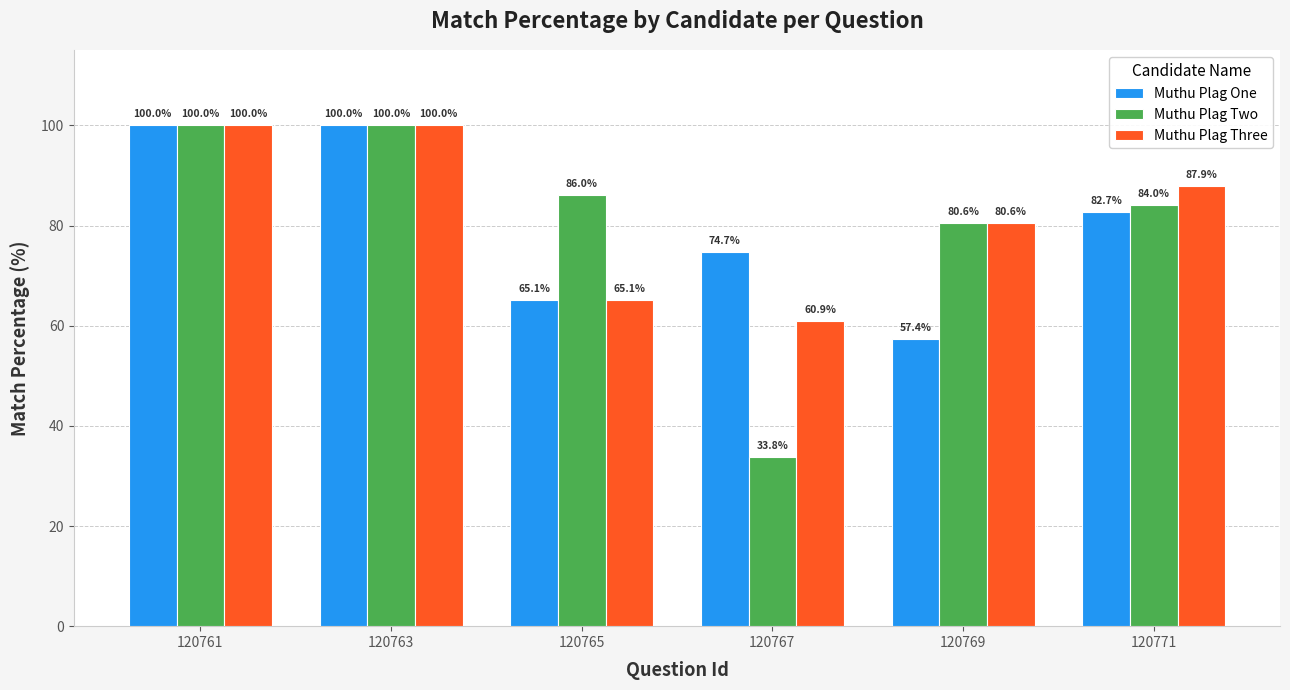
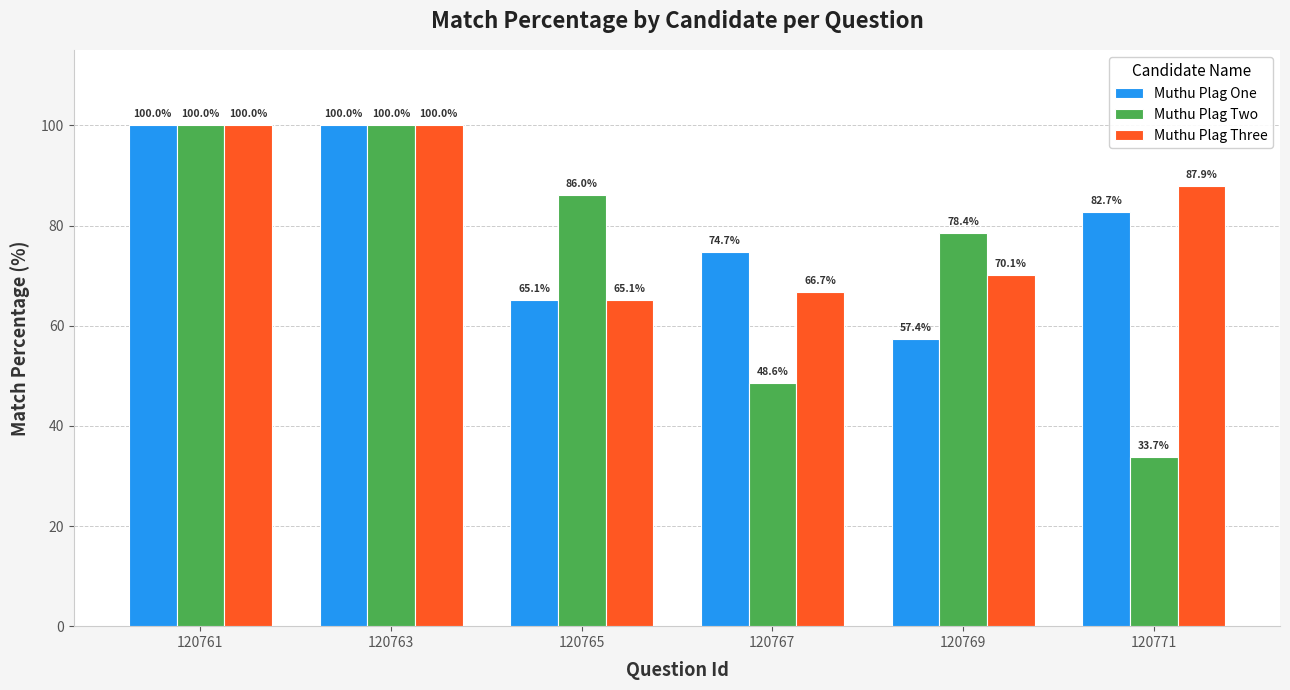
  {
    "Muthu Plag One": {
      "120761": "100.0%",
      "120763": "100.0%",
      "120765": "65.1%",
      "120767": "74.7%",
      "120769": "57.4%",
      "120771": "82.7%"
    },
    "Muthu Plag Two": {
      "120761": "100.0%",
      "120763": "100.0%",
      "120765": "86.0%",
-     "120767": "33.8%",
-     "120769": "80.6%",
-     "120771": "84.0%"
+     "120767": "48.6%",
+     "120769": "78.4%",
+     "120771": "33.7%"
    },
    "Muthu Plag Three": {
      "120761": "100.0%",
      "120763": "100.0%",
      "120765": "65.1%",
-     "120767": "60.9%",
-     "120769": "80.6%",
+     "120767": "66.7%",
+     "120769": "70.1%",
      "120771": "87.9%"
    }
  }
